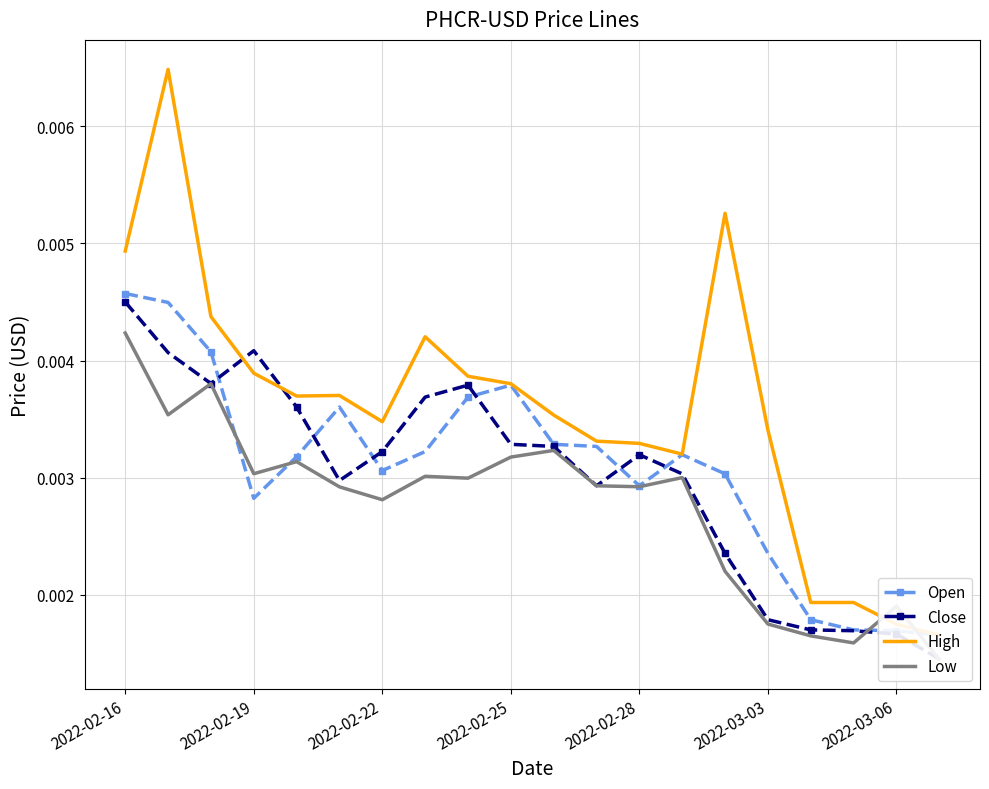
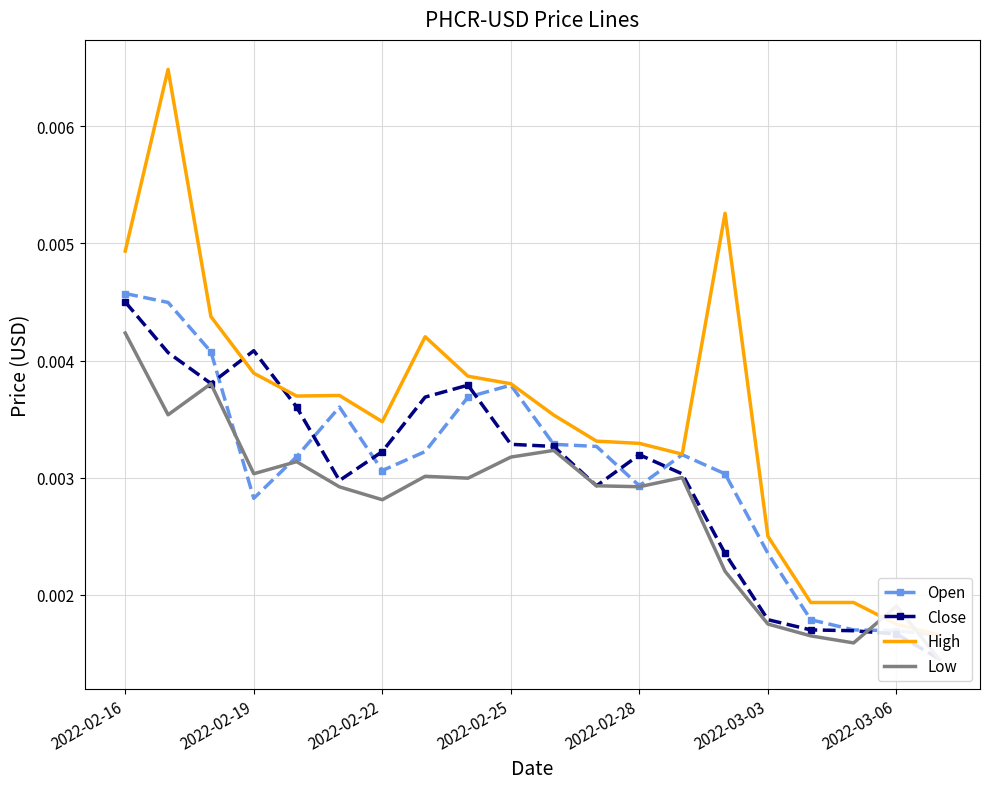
  {
    "Open": {
      "2022-02-16": 0.00457,
      "2022-02-19": 0.00282,
      "2022-02-22": 0.00306,
      "2022-03-03": 0.00235
    },
    "Close": {
      "2022-02-16": 0.00450,
      "2022-02-19": 0.00408,
      "2022-02-22": 0.00322,
      "2022-02-25": 0.00329,
      "2022-02-28": 0.00320,
      "2022-03-03": 0.00179
    },
    "High": {
      "2022-02-16": 0.00493,
      "2022-02-19": 0.00389,
      "2022-02-22": 0.00348,
      "2022-02-28": 0.00329,
-     "2022-03-03": 0.00341
+     "2022-03-03": 0.00250
    },
    "Low": {
      "2022-02-16": 0.00423,
      "2022-02-19": 0.00303,
      "2022-02-22": 0.00281,
      "2022-02-25": 0.00318,
      "2022-03-03": 0.00175
    }
  }
